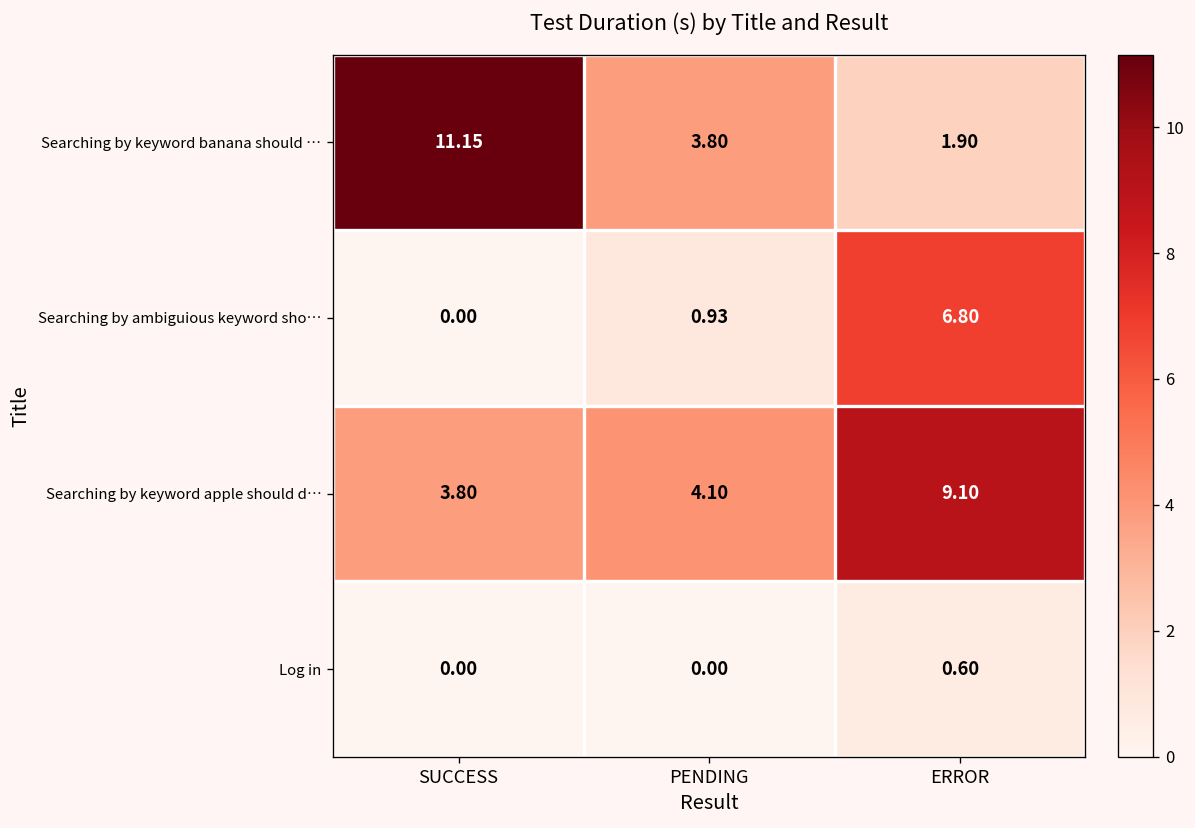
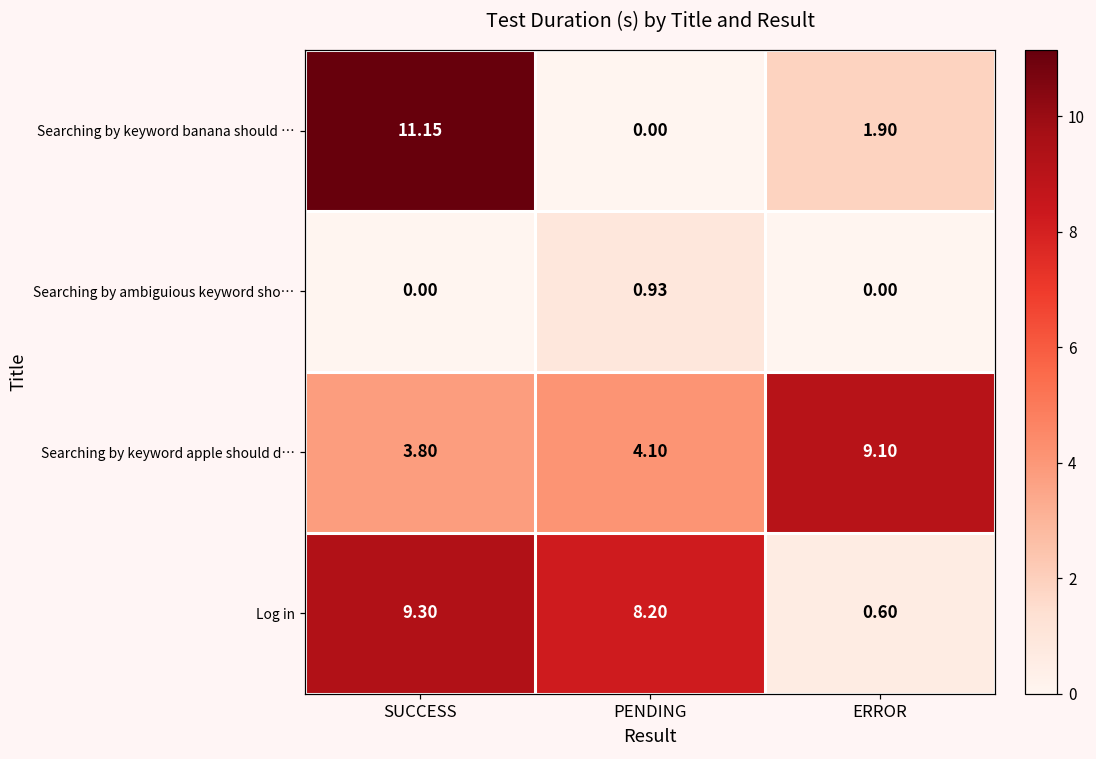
  {
    "Searching by keyword banana should …": {
      "SUCCESS": 11.15,
-     "PENDING": 3.80,
+     "PENDING": 0.00,
      "ERROR": 1.90
    },
    "Searching by ambiguious keyword sho…": {
      "SUCCESS": 0.00,
      "PENDING": 0.93,
-     "ERROR": 6.80
+     "ERROR": 0.00
    },
    "Searching by keyword apple should d…": {
      "SUCCESS": 3.80,
      "PENDING": 4.10,
      "ERROR": 9.10
    },
    "Log in": {
-     "SUCCESS": 0.00,
-     "PENDING": 0.00,
+     "SUCCESS": 9.30,
+     "PENDING": 8.20,
      "ERROR": 0.60
    }
  }
